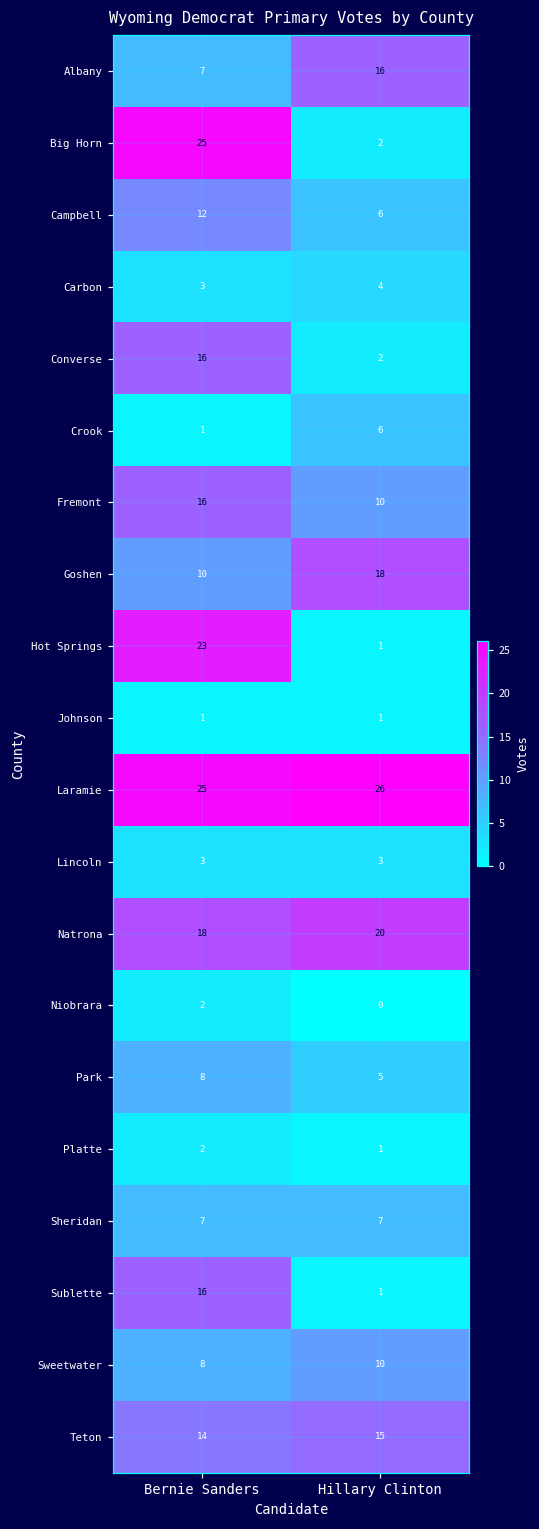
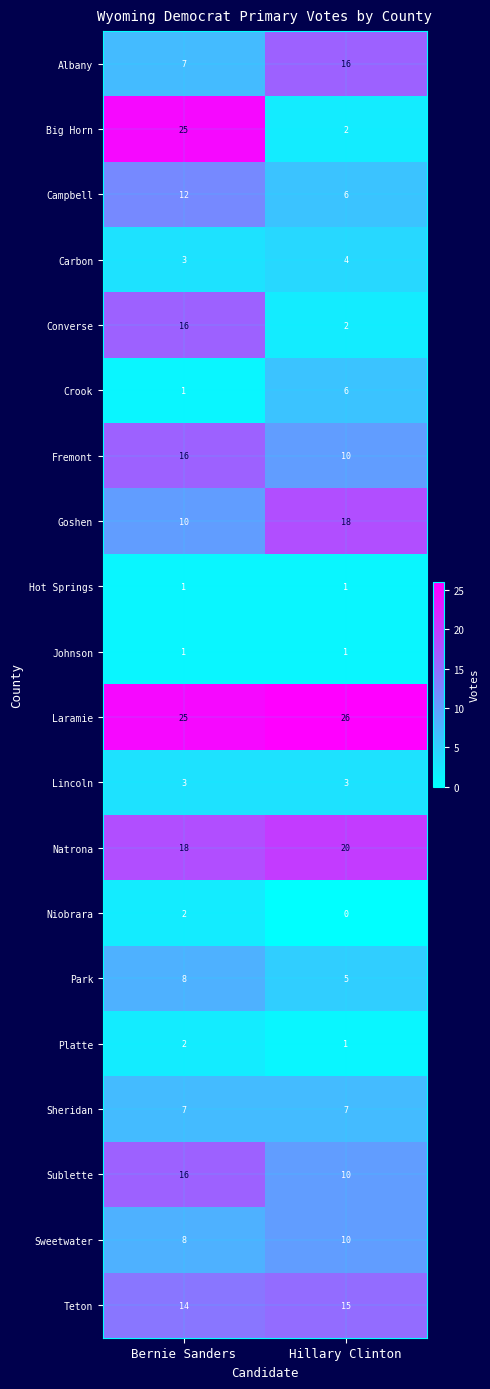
  {
    "Albany": {
      "Bernie Sanders": 7,
      "Hillary Clinton": 16
    },
    "Big Horn": {
      "Bernie Sanders": 25,
      "Hillary Clinton": 2
    },
    "Campbell": {
      "Bernie Sanders": 12,
      "Hillary Clinton": 6
    },
    "Carbon": {
      "Bernie Sanders": 3,
      "Hillary Clinton": 4
    },
    "Converse": {
      "Bernie Sanders": 16,
      "Hillary Clinton": 2
    },
    "Crook": {
      "Bernie Sanders": 1,
      "Hillary Clinton": 6
    },
    "Fremont": {
      "Bernie Sanders": 16,
      "Hillary Clinton": 10
    },
    "Goshen": {
      "Bernie Sanders": 10,
      "Hillary Clinton": 18
    },
    "Hot Springs": {
-     "Bernie Sanders": 23,
+     "Bernie Sanders": 1,
      "Hillary Clinton": 1
    },
    "Johnson": {
      "Bernie Sanders": 1,
      "Hillary Clinton": 1
    },
    "Laramie": {
      "Bernie Sanders": 25,
      "Hillary Clinton": 26
    },
    "Lincoln": {
      "Bernie Sanders": 3,
      "Hillary Clinton": 3
    },
    "Natrona": {
      "Bernie Sanders": 18,
      "Hillary Clinton": 20
    },
    "Niobrara": {
      "Bernie Sanders": 2,
      "Hillary Clinton": 0
    },
    "Park": {
      "Bernie Sanders": 8,
      "Hillary Clinton": 5
    },
    "Platte": {
      "Bernie Sanders": 2,
      "Hillary Clinton": 1
    },
    "Sheridan": {
      "Bernie Sanders": 7,
      "Hillary Clinton": 7
    },
    "Sublette": {
      "Bernie Sanders": 16,
-     "Hillary Clinton": 1
+     "Hillary Clinton": 10
    },
    "Sweetwater": {
      "Bernie Sanders": 8,
      "Hillary Clinton": 10
    },
    "Teton": {
      "Bernie Sanders": 14,
      "Hillary Clinton": 15
    }
  }
